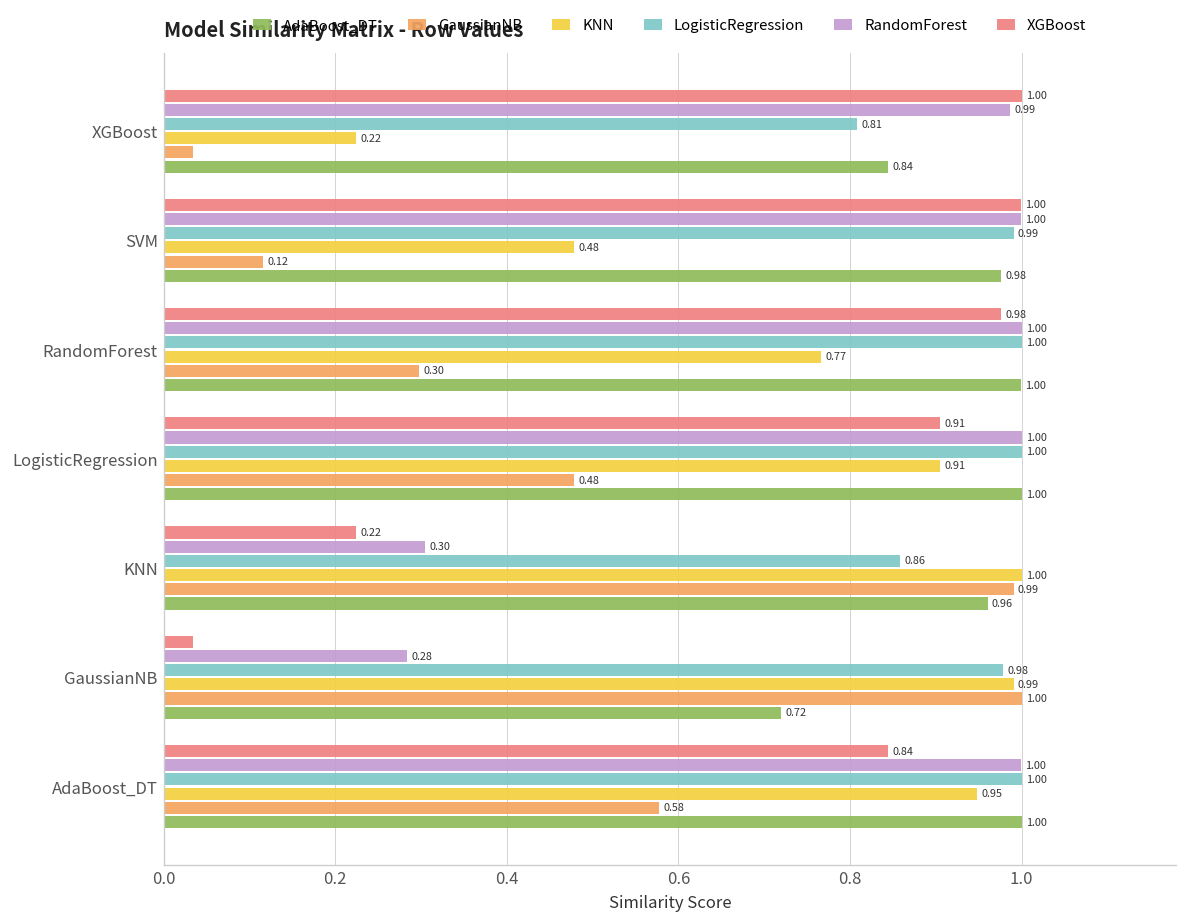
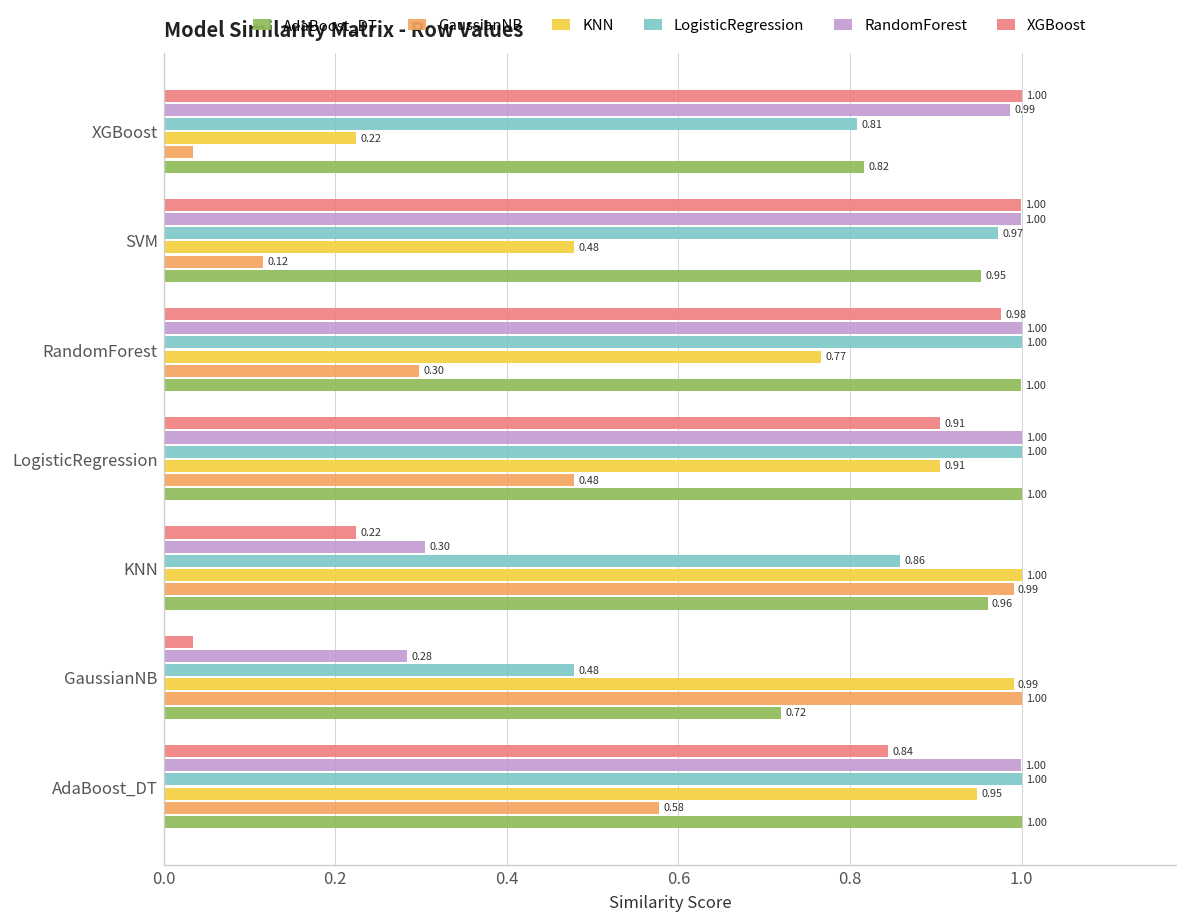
  {
    "AdaBoost_DT": {
-     "XGBoost": 0.84,
-     "SVM": 0.98,
+     "XGBoost": 0.82,
+     "SVM": 0.95,
      "RandomForest": 1.00,
      "LogisticRegression": 1.00,
      "KNN": 0.96,
      "GaussianNB": 0.72,
      "AdaBoost_DT": 1.00
    },
    "LogisticRegression": {
      "XGBoost": 0.81,
-     "SVM": 0.99,
+     "SVM": 0.97,
      "RandomForest": 1.00,
      "LogisticRegression": 1.00,
      "KNN": 0.86,
-     "GaussianNB": 0.98,
+     "GaussianNB": 0.48,
      "AdaBoost_DT": 1.00
    },
    "RandomForest": {
      "XGBoost": 0.99,
      "SVM": 1.00,
      "RandomForest": 1.00,
      "LogisticRegression": 1.00,
      "KNN": 0.30,
      "GaussianNB": 0.28,
      "AdaBoost_DT": 1.00
    }
  }
